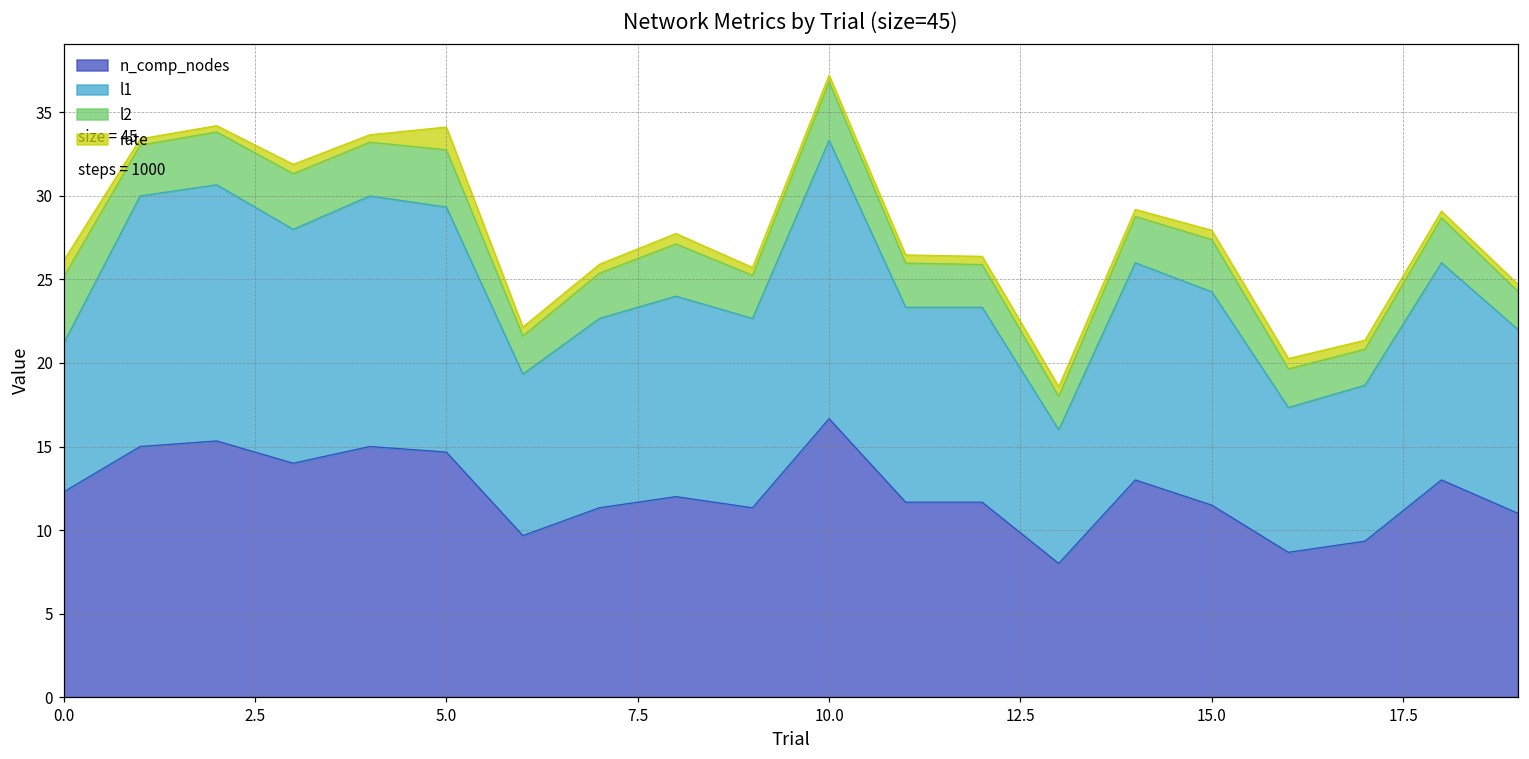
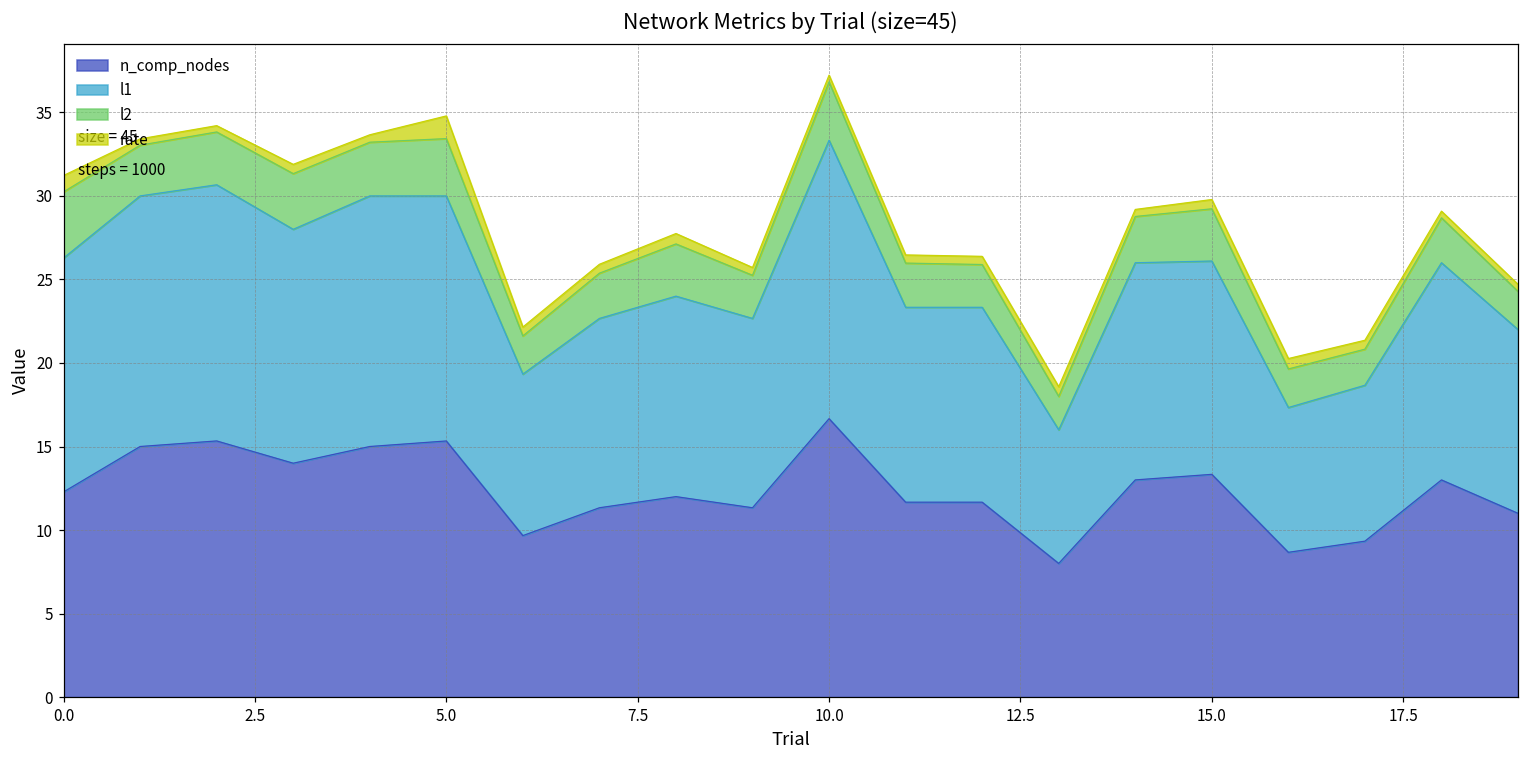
  {
    "n_comp_nodes": {
      "0.0": 12.3,
-     "5.0": 14.7,
+     "5.0": 15.3,
      "10.0": 16.7,
-     "15.0": 11.5
+     "15.0": 13.3
    },
    "l1": {
-     "0.0": 8.9,
+     "0.0": 14.0,
      "5.0": 14.7,
      "10.0": 16.7,
      "15.0": 12.8
    },
    "l2": {
      "0.0": 4.0,
      "5.0": 3.4,
      "10.0": 3.5,
      "15.0": 3.1
    },
    "rate": {
      "0.0": 1.0,
      "5.0": 1.4,
      "10.0": 0.4,
      "15.0": 0.6
    }
  }
